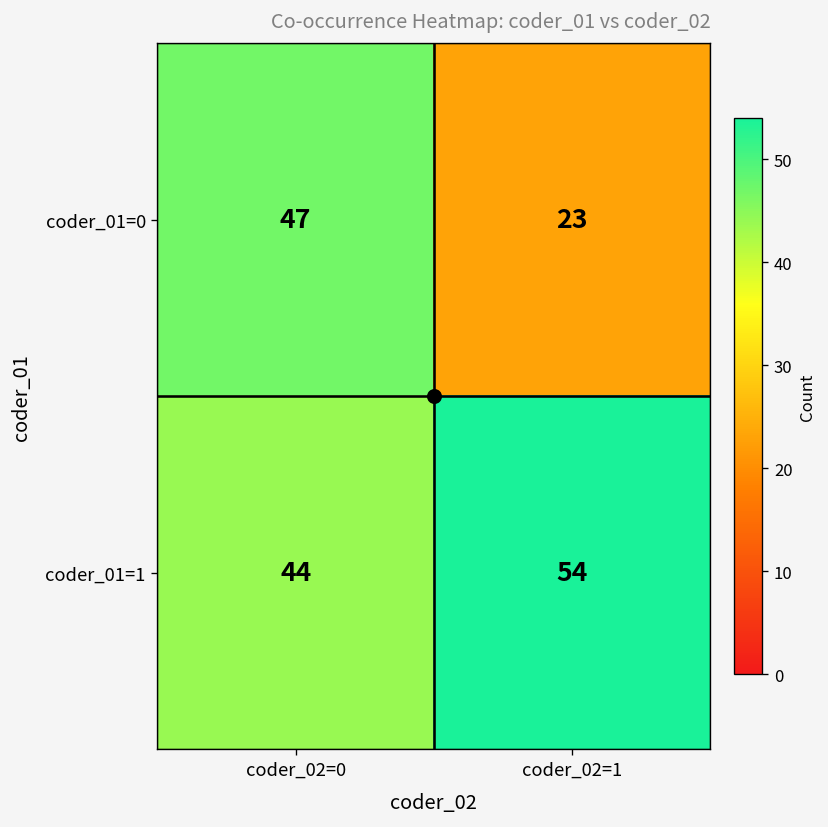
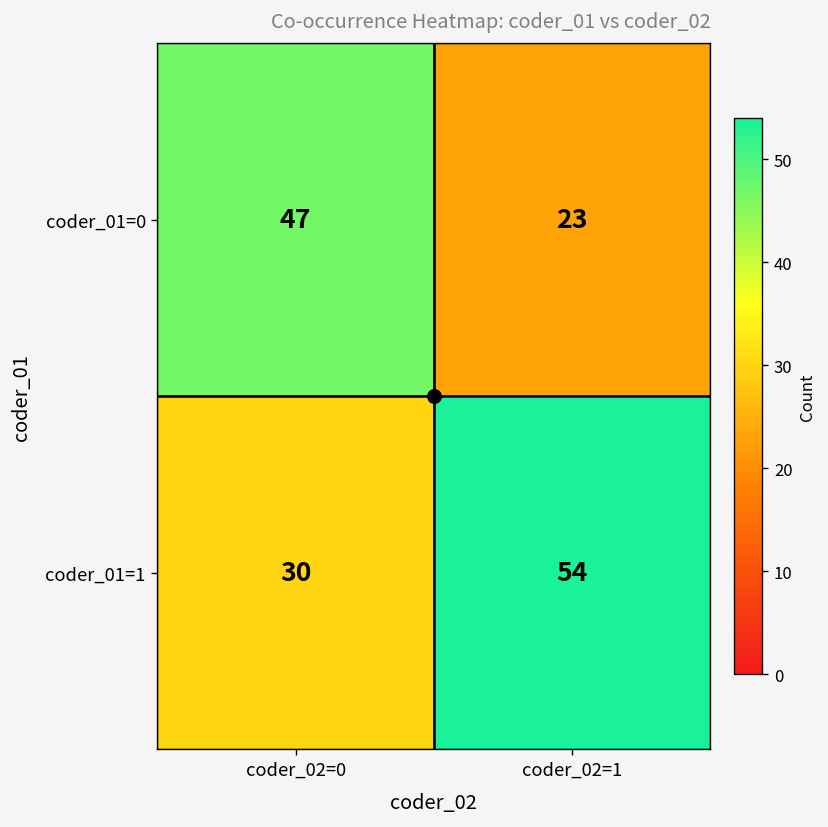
  {
    "coder_01=0": {
      "coder_02=0": 47,
      "coder_02=1": 23
    },
    "coder_01=1": {
-     "coder_02=0": 44,
+     "coder_02=0": 30,
      "coder_02=1": 54
    }
  }
